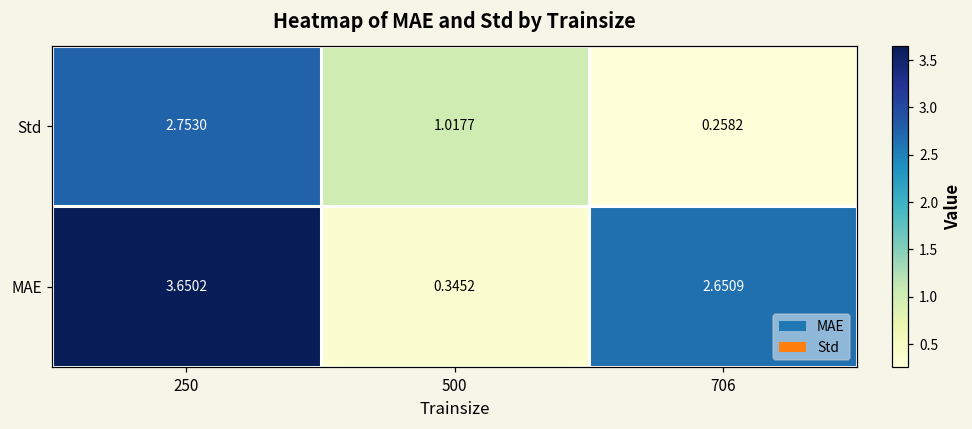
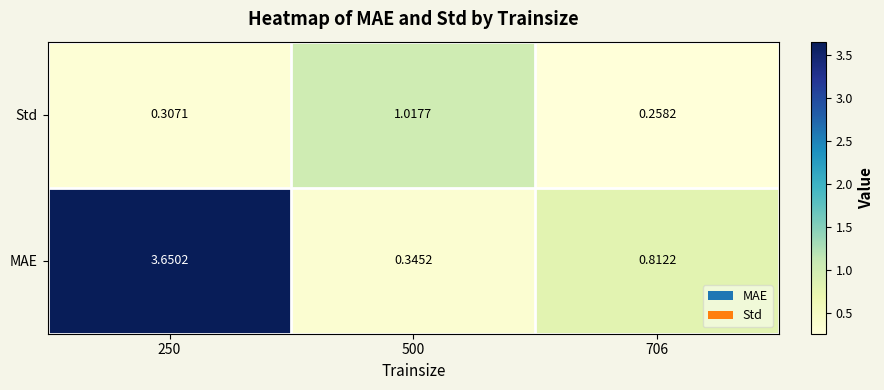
  {
    "Std": {
-     "250": 2.7530,
+     "250": 0.3071,
      "500": 1.0177,
      "706": 0.2582
    },
    "MAE": {
      "250": 3.6502,
      "500": 0.3452,
-     "706": 2.6509
+     "706": 0.8122
    }
  }
